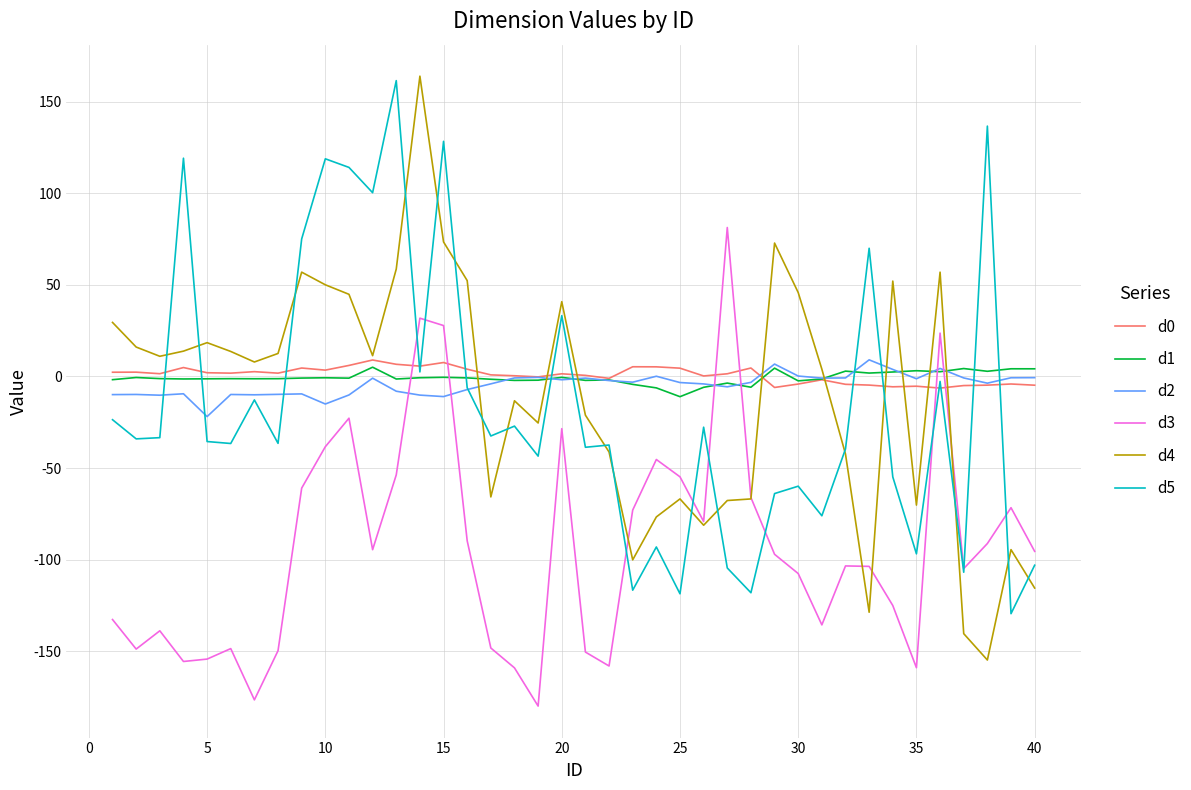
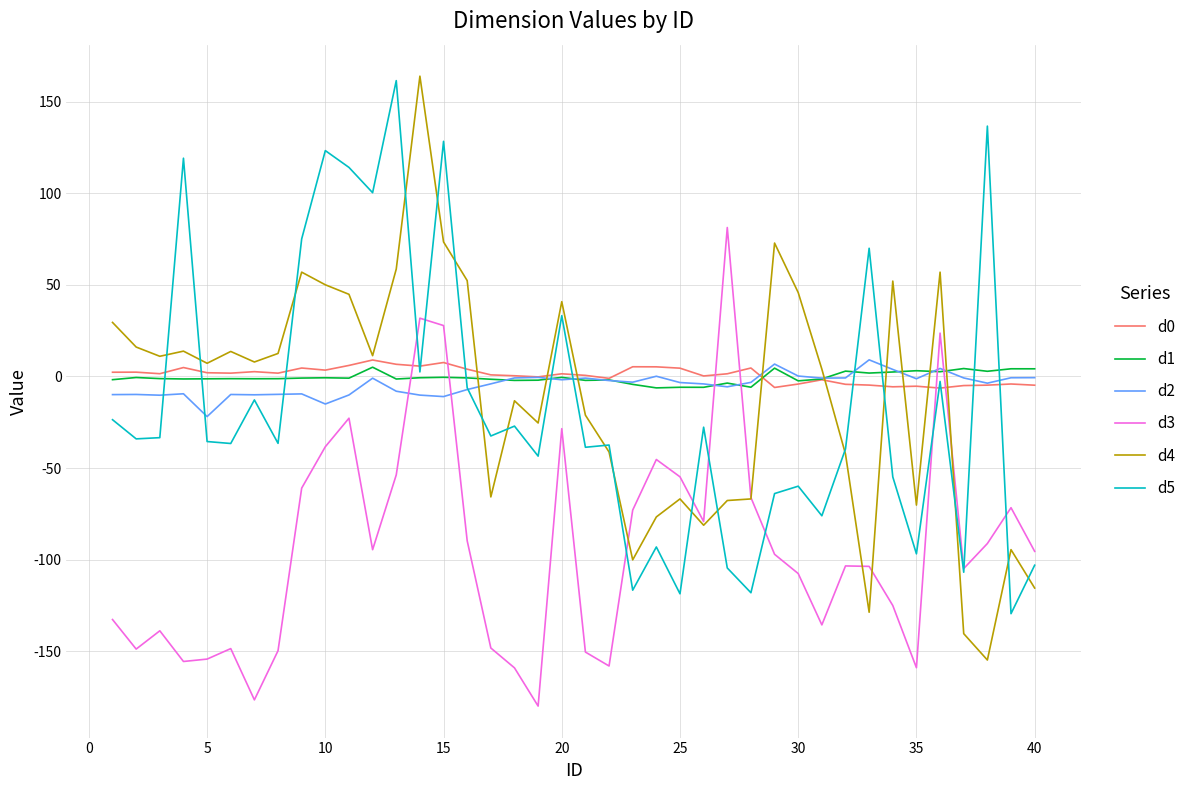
  {
    "d0": {
      "5": 2,
      "10": 3,
      "15": 8,
      "20": 1,
      "25": 5,
      "30": -4,
      "35": -5,
      "40": -5
    },
    "d1": {
      "5": -1,
      "10": -1,
      "15": 0,
-     "25": -11,
+     "25": -6,
      "30": -2,
      "35": 3,
      "40": 4
    },
    "d2": {
      "5": -22,
      "10": -15,
      "15": -11,
      "25": -3,
      "30": 0,
      "35": -1,
      "40": -1
    },
    "d3": {
      "5": -154,
      "10": -38,
      "15": 28,
      "20": -29,
      "25": -55,
      "30": -108,
      "35": -159,
      "40": -95
    },
    "d4": {
-     "5": 18,
+     "5": 7,
      "10": 50,
      "15": 73,
      "20": 41,
      "25": -67,
      "30": 46,
      "35": -70,
      "40": -116
    },
    "d5": {
      "5": -36,
-     "10": 119,
+     "10": 123,
      "15": 128,
      "20": 33,
      "25": -119,
      "30": -60,
      "35": -97,
      "40": -103
    }
  }
